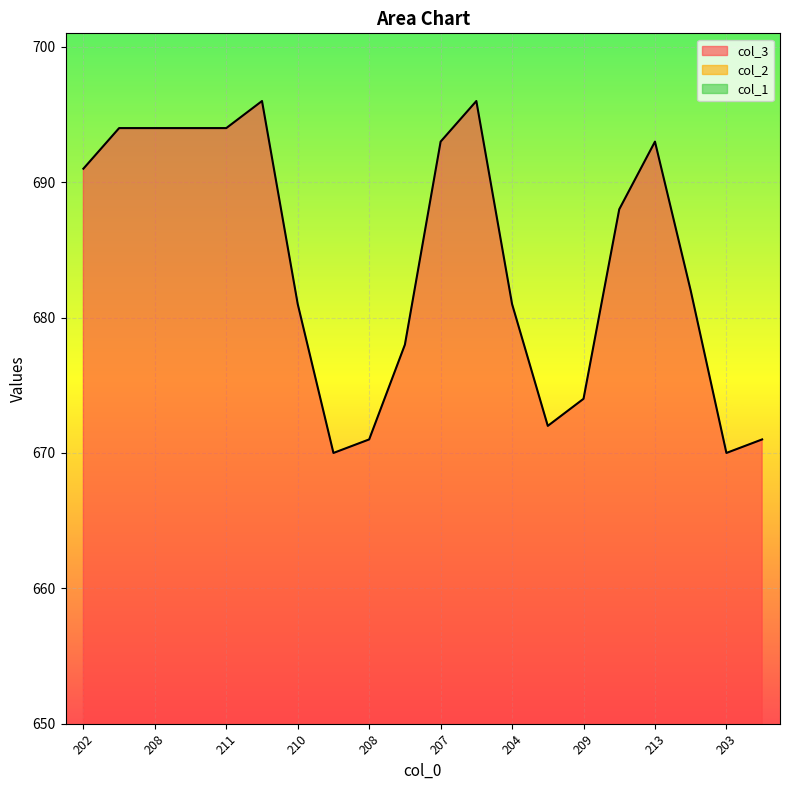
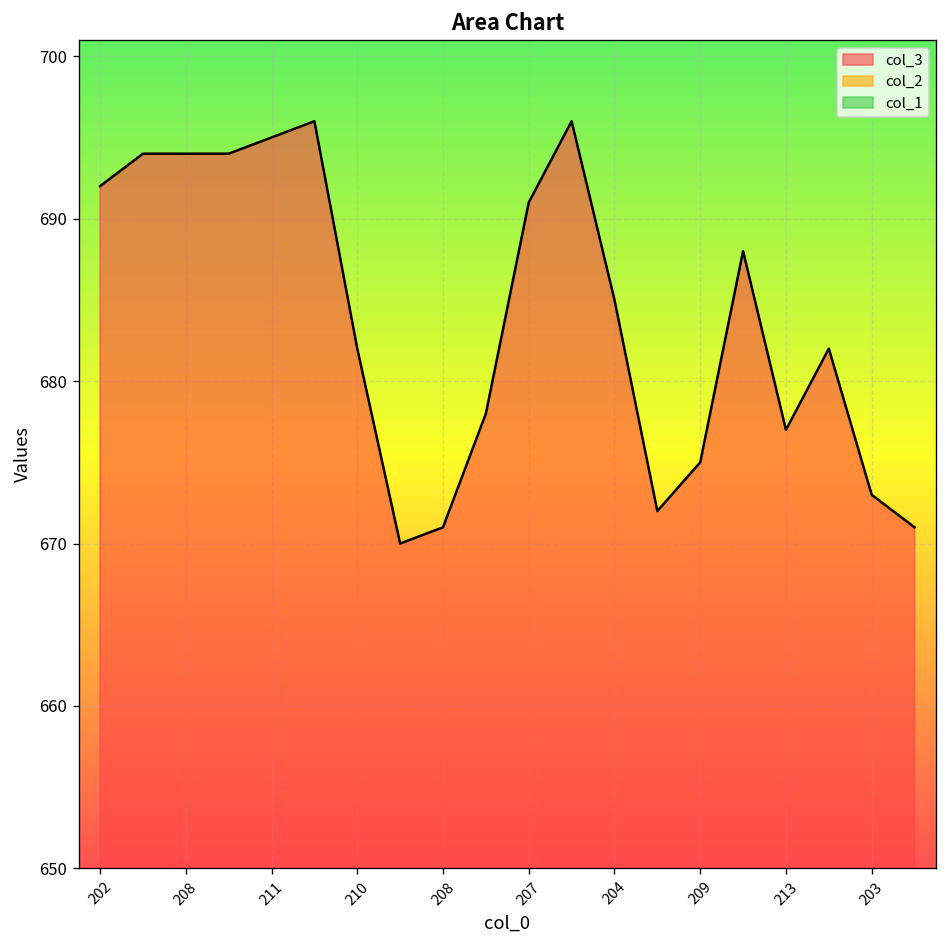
  {
    "col_3": {
-     "202": 691,
-     "211": 694,
-     "210": 681,
-     "207": 693,
-     "204": 681,
-     "209": 674,
-     "213": 693,
-     "203": 670
+     "202": 692,
+     "211": 695,
+     "210": 682,
+     "207": 691,
+     "204": 685,
+     "209": 675,
+     "213": 677,
+     "203": 673
    }
  }
